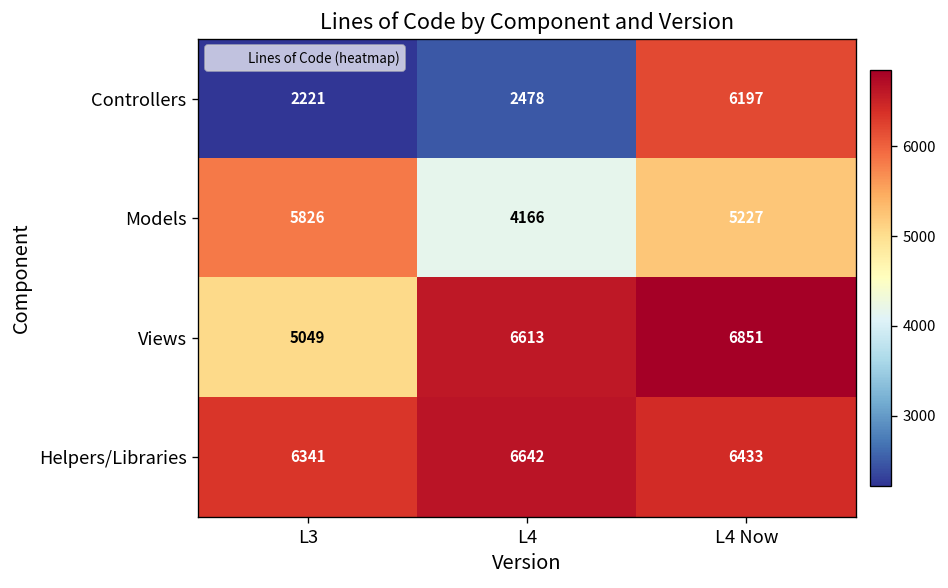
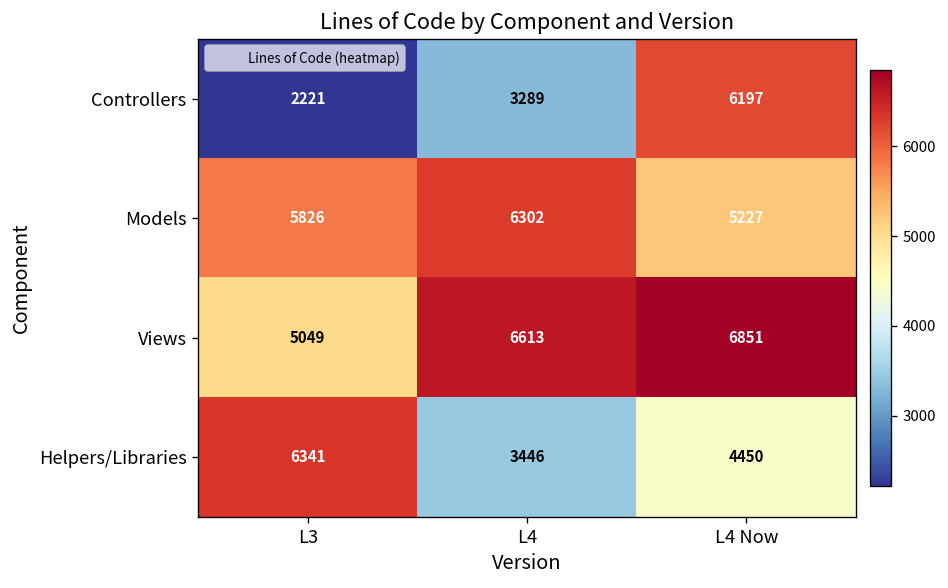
  {
    "Controllers": {
      "L3": 2221,
-     "L4": 2478,
+     "L4": 3289,
      "L4 Now": 6197
    },
    "Models": {
      "L3": 5826,
-     "L4": 4166,
+     "L4": 6302,
      "L4 Now": 5227
    },
    "Views": {
      "L3": 5049,
      "L4": 6613,
      "L4 Now": 6851
    },
    "Helpers/Libraries": {
      "L3": 6341,
-     "L4": 6642,
-     "L4 Now": 6433
+     "L4": 3446,
+     "L4 Now": 4450
    }
  }
